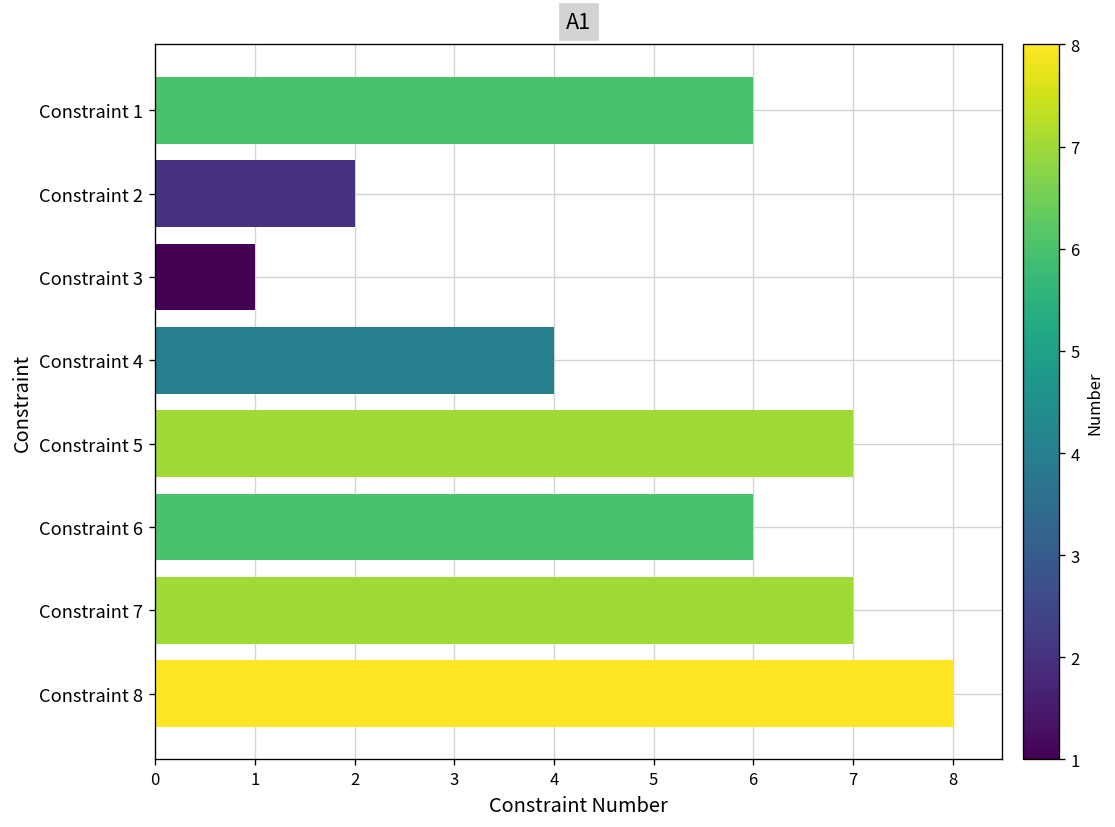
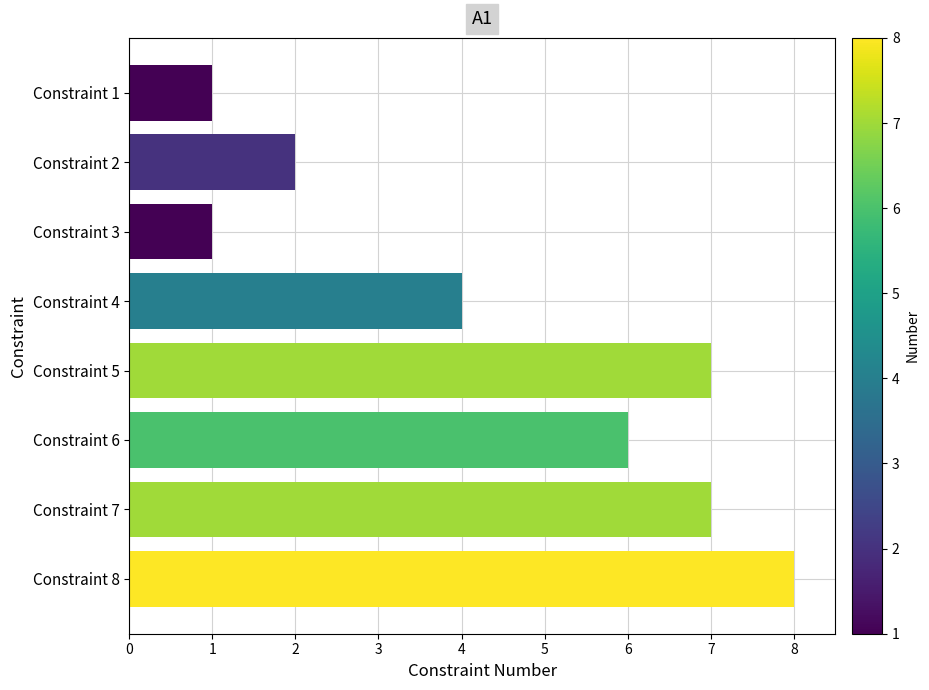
  {
-   "Constraint 1": 6,
+   "Constraint 1": 1,
    "Constraint 2": 2,
    "Constraint 3": 1,
    "Constraint 4": 4,
    "Constraint 5": 7,
    "Constraint 6": 6,
    "Constraint 7": 7,
    "Constraint 8": 8
  }
